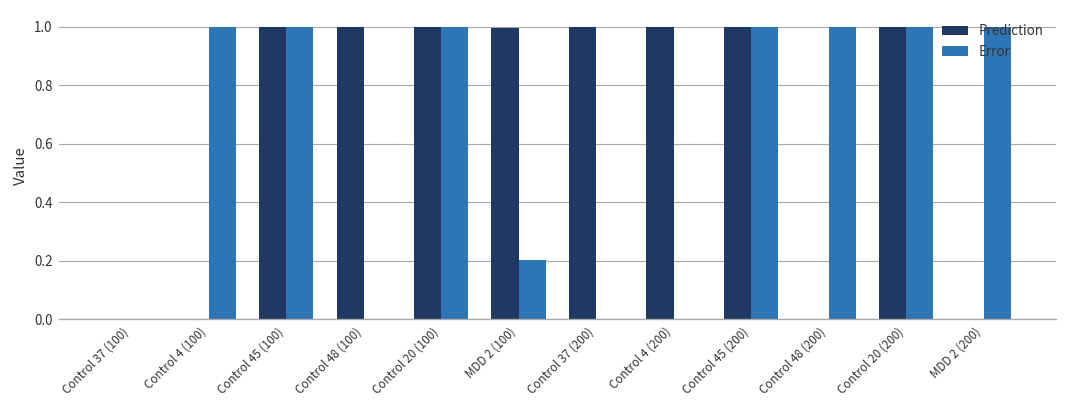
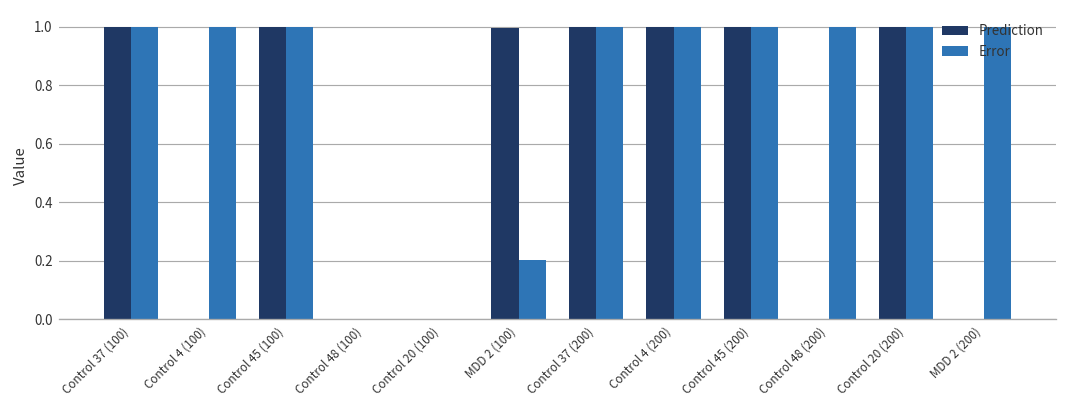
  {
    "Prediction": {
-     "Control 37 (100)": 0,
+     "Control 37 (100)": 1,
      "Control 45 (100)": 1,
-     "Control 48 (100)": 1,
-     "Control 20 (100)": 1,
+     "Control 48 (100)": 0,
+     "Control 20 (100)": 0,
      "MDD 2 (100)": 1,
      "Control 37 (200)": 1,
      "Control 4 (200)": 1,
      "Control 45 (200)": 1,
      "Control 20 (200)": 1
    },
    "Error": {
-     "Control 37 (100)": 0,
+     "Control 37 (100)": 1,
      "Control 4 (100)": 1,
      "Control 45 (100)": 1,
-     "Control 20 (100)": 1,
+     "Control 20 (100)": 0,
      "MDD 2 (100)": 0.20,
-     "Control 37 (200)": 0,
-     "Control 4 (200)": 0,
+     "Control 37 (200)": 1,
+     "Control 4 (200)": 1,
      "Control 45 (200)": 1,
      "Control 48 (200)": 1,
      "Control 20 (200)": 1,
      "MDD 2 (200)": 1
    }
  }
